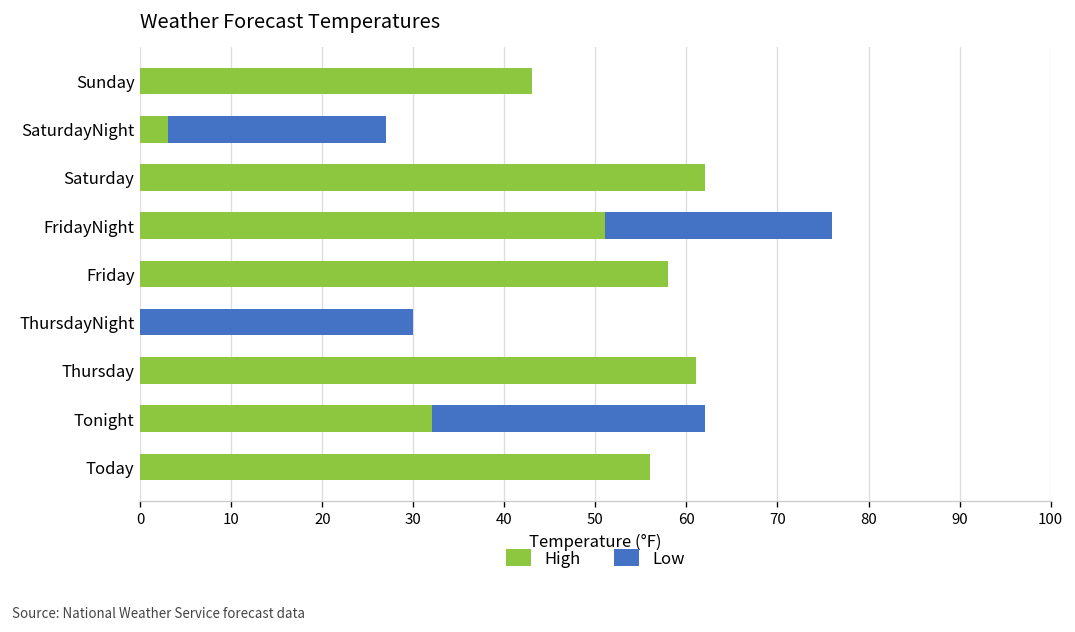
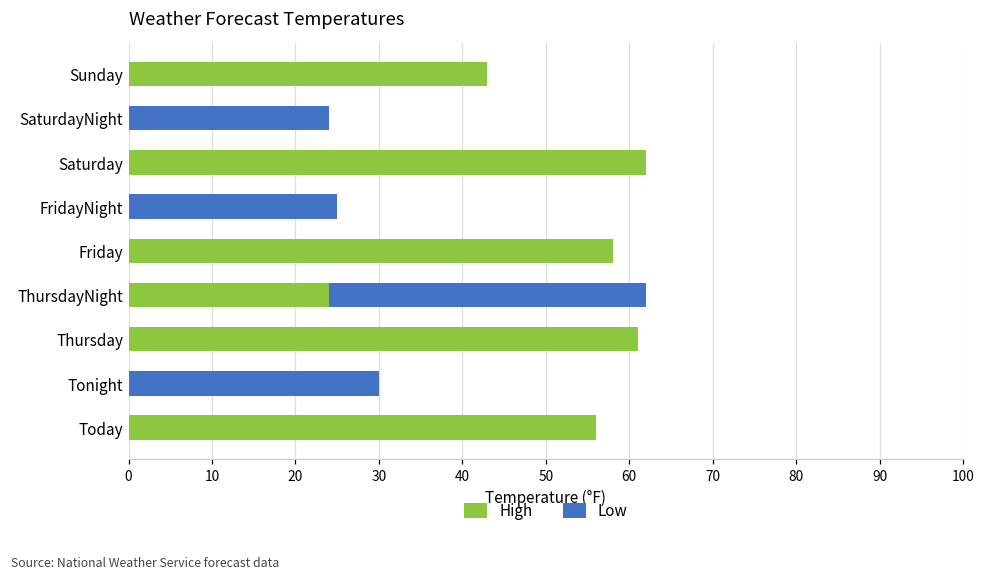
  {
    "High": {
      "Sunday": 43,
-     "SaturdayNight": 3,
+     "SaturdayNight": 0,
      "Saturday": 62,
-     "FridayNight": 51,
+     "FridayNight": 0,
      "Friday": 58,
-     "ThursdayNight": 0,
+     "ThursdayNight": 24,
      "Thursday": 61,
-     "Tonight": 32,
+     "Tonight": 0,
      "Today": 56
    },
    "Low": {
-     "ThursdayNight": 30
+     "ThursdayNight": 38
    }
  }
